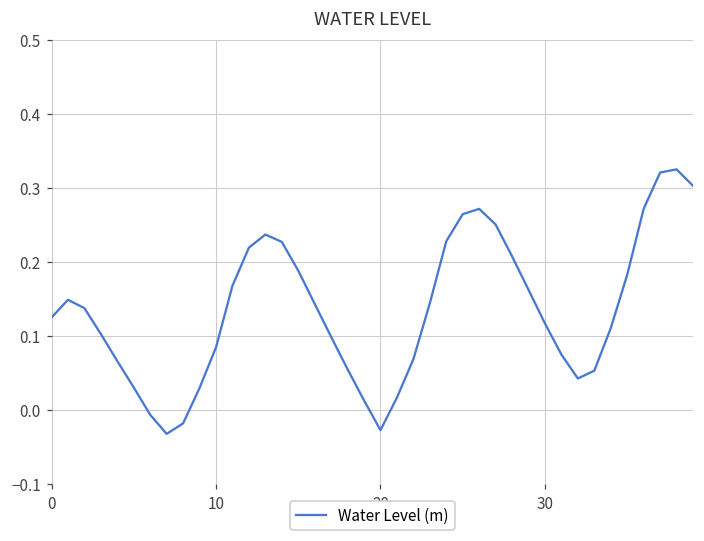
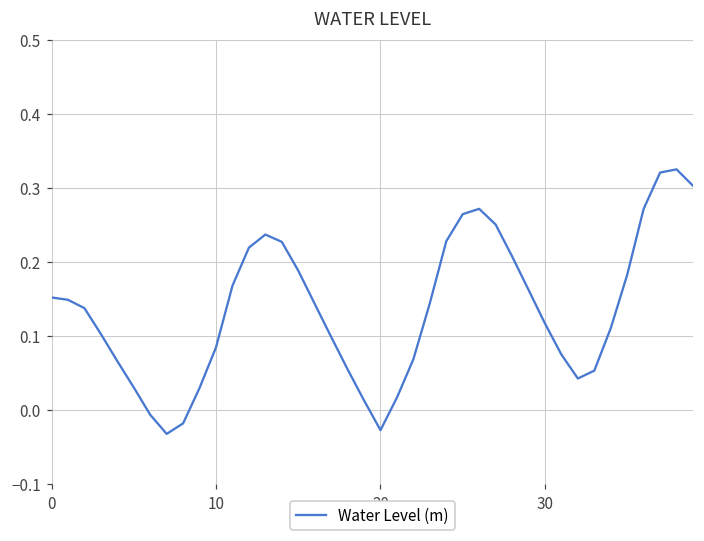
  {
-   "0": 0.13,
+   "0": 0.15,
    "10": 0.09,
    "20": -0.03,
    "30": 0.12
  }
